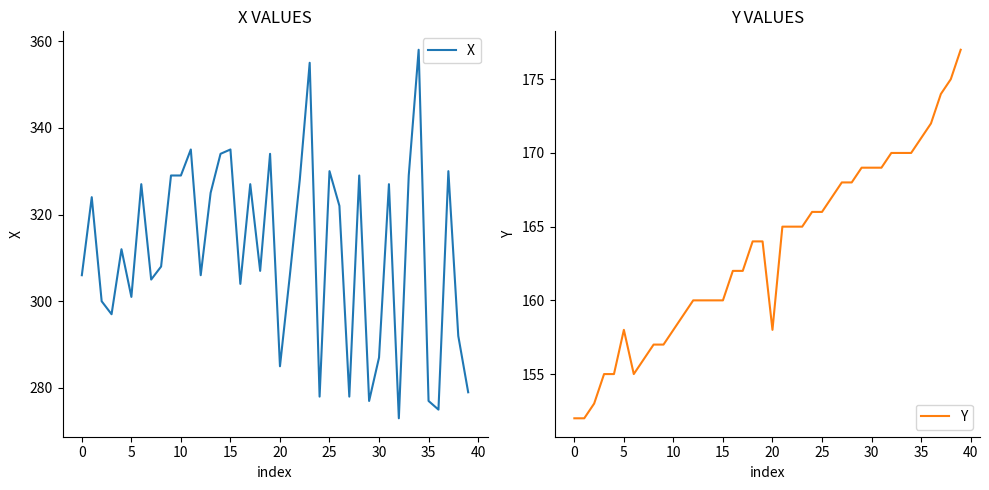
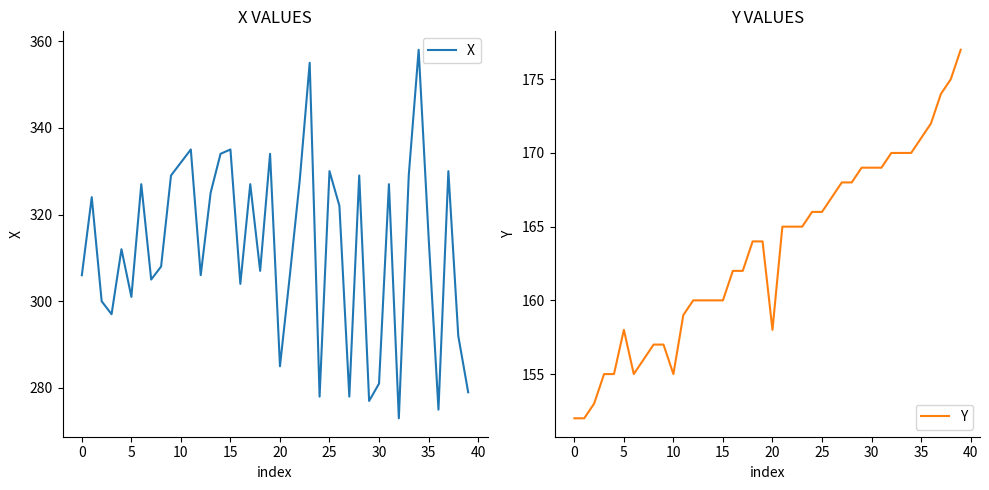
  {
    "X VALUES": {
      "0": 306,
      "5": 301,
-     "10": 329,
+     "10": 332,
      "15": 335,
      "20": 285,
      "25": 330,
-     "30": 287,
-     "35": 277
+     "30": 281,
+     "35": 315
    },
    "Y VALUES": {
      "0": 152,
      "5": 158,
-     "10": 158,
+     "10": 155,
      "15": 160,
      "20": 158,
      "25": 166,
      "30": 169,
      "35": 171
    }
  }
